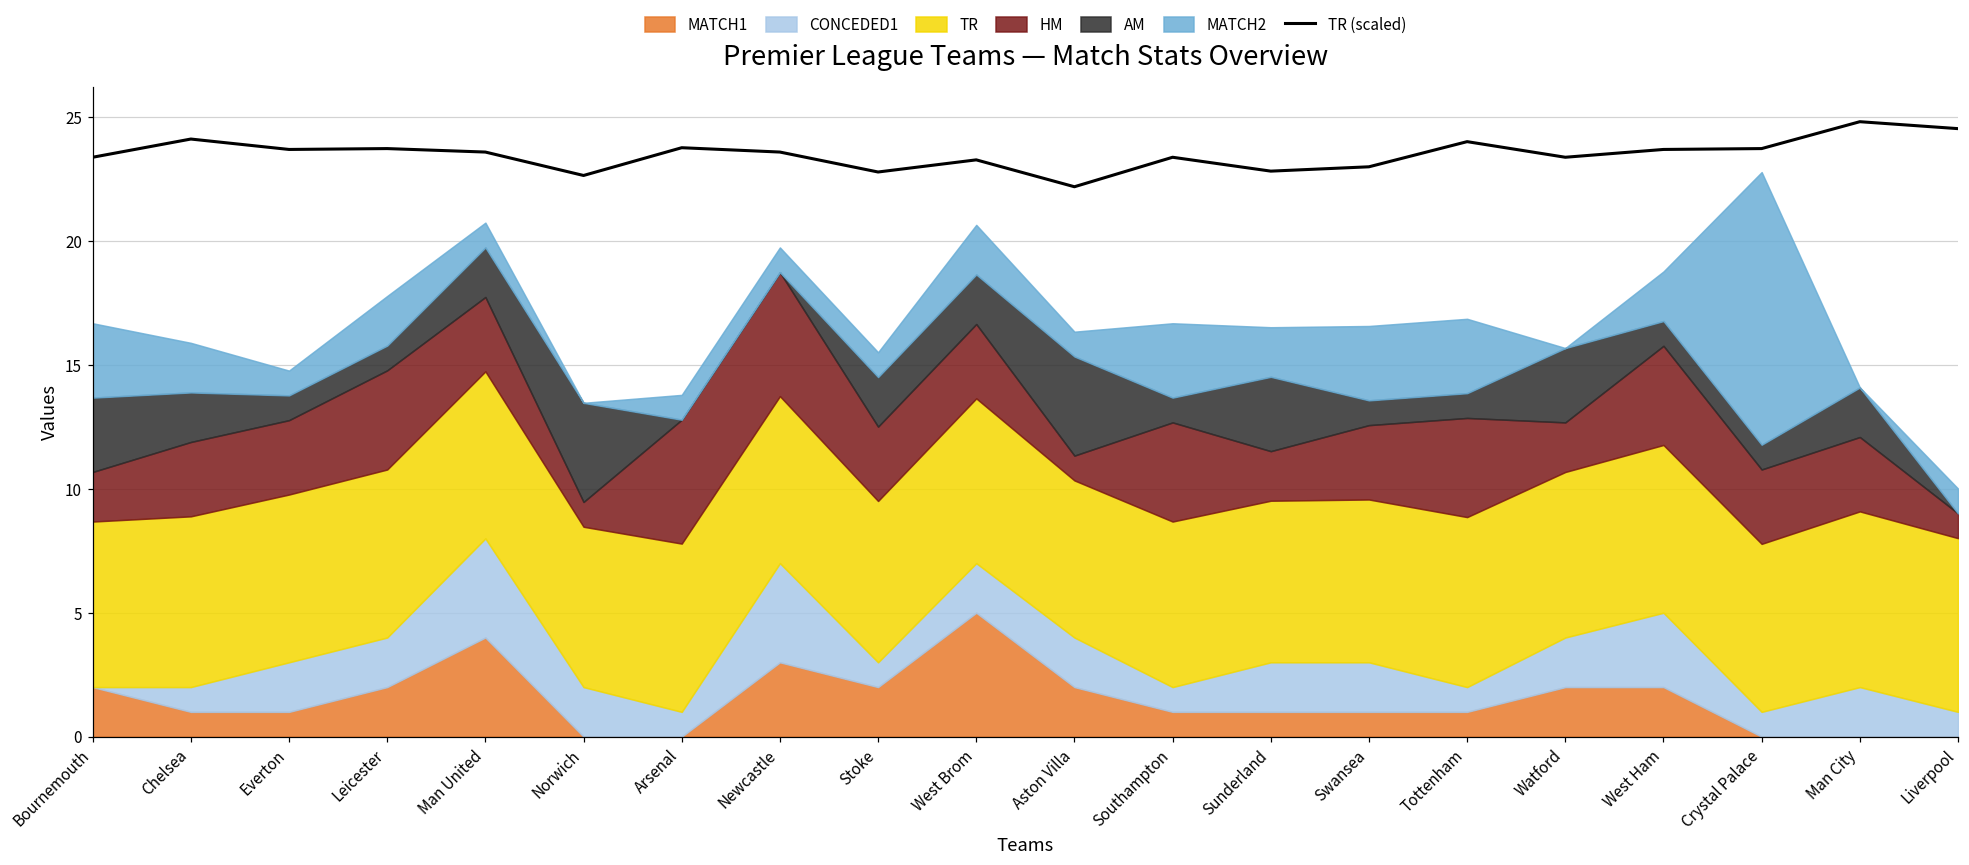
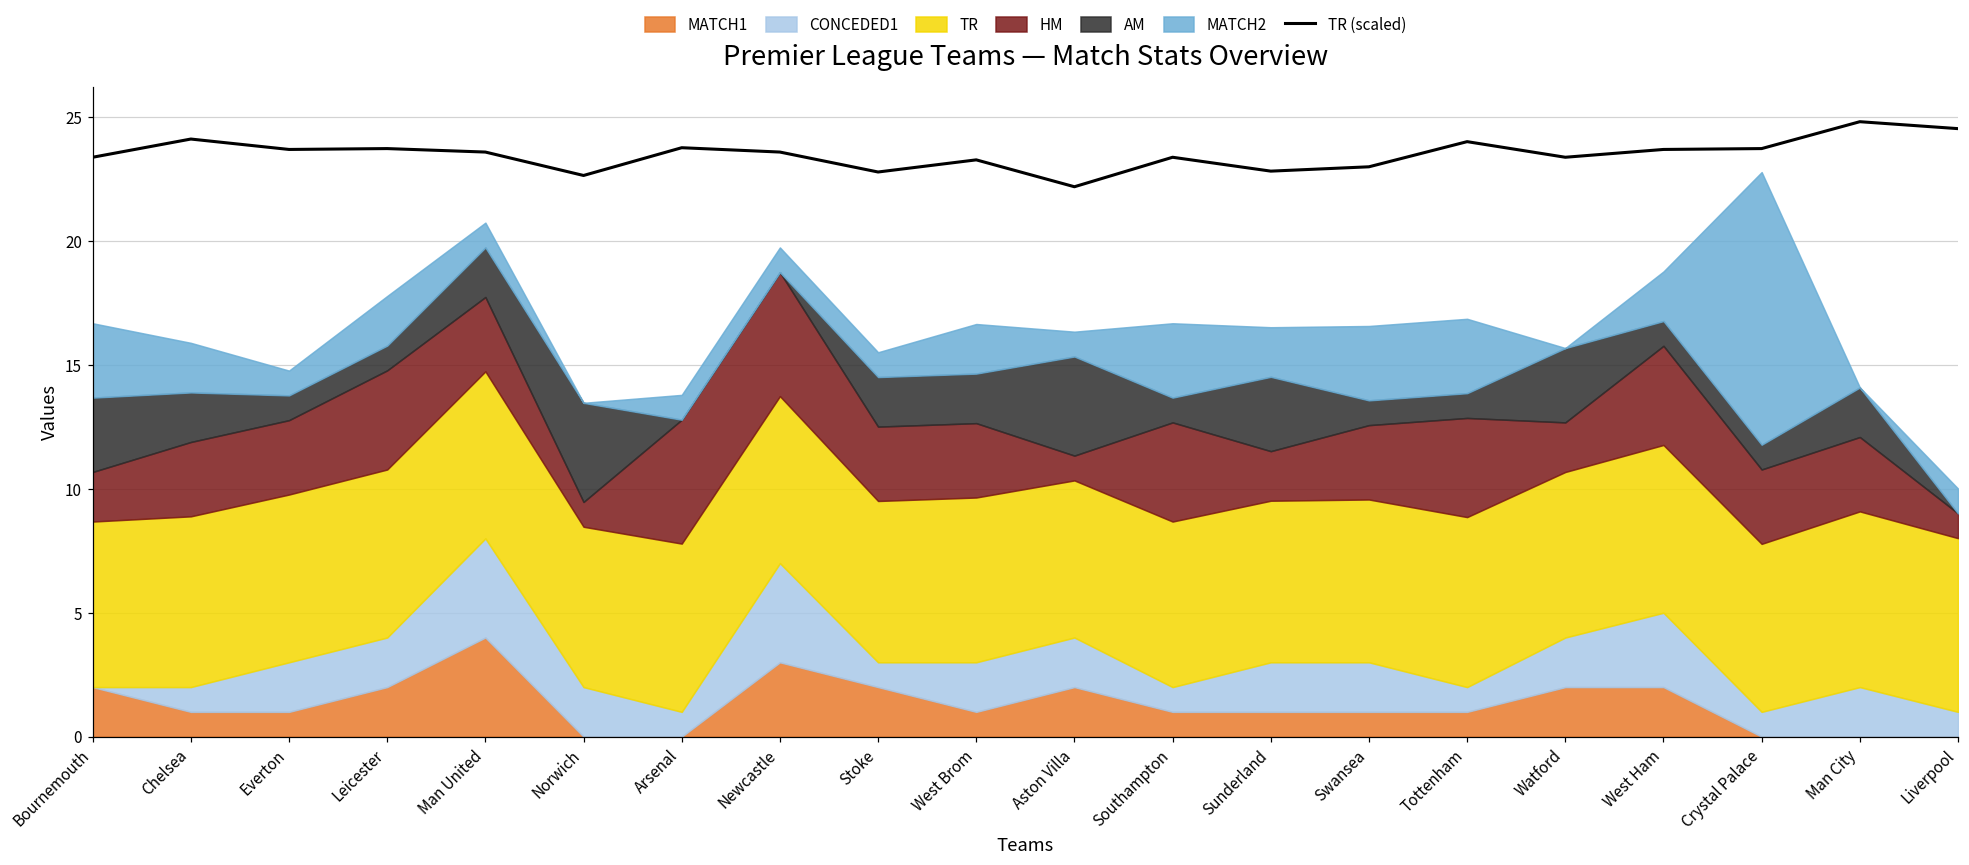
  {
    "TR (scaled)": {
      "Bournemouth": 23.4,
      "Chelsea": 24.1,
      "Everton": 23.7,
      "Leicester": 23.7,
      "Man United": 23.6,
      "Norwich": 22.6,
      "Arsenal": 23.8,
      "Newcastle": 23.6,
      "Stoke": 22.8,
      "West Brom": 23.3,
      "Aston Villa": 22.2,
      "Southampton": 23.4,
      "Sunderland": 22.8,
      "Swansea": 23,
      "Tottenham": 24,
      "Watford": 23.4,
      "West Ham": 23.7,
      "Crystal Palace": 23.7,
      "Man City": 24.8,
      "Liverpool": 24.5
    },
    "MATCH1": {
      "Chelsea": 1,
      "Everton": 1,
      "Leicester": 2,
      "Man United": 4,
      "Norwich": 0,
      "Arsenal": 0,
      "Newcastle": 3,
      "Stoke": 2,
-     "West Brom": 5,
+     "West Brom": 1,
      "Aston Villa": 2,
      "Southampton": 1,
      "Sunderland": 1,
      "Swansea": 1,
      "Tottenham": 1,
      "Watford": 2,
      "West Ham": 2,
      "Crystal Palace": 0,
      "Man City": 0,
      "Liverpool": 0
    },
    "CONCEDED1": {
      "Chelsea": 1,
      "Everton": 2,
      "Leicester": 2,
      "Man United": 4,
      "Norwich": 2,
      "Arsenal": 1,
      "Newcastle": 4,
      "Stoke": 1,
      "West Brom": 2,
      "Aston Villa": 2,
      "Southampton": 1,
      "Sunderland": 2,
      "Swansea": 2,
      "Tottenham": 1,
      "Watford": 2,
      "West Ham": 3,
      "Crystal Palace": 1,
      "Man City": 2,
      "Liverpool": 1
    },
    "TR": {
      "Bournemouth": 6.7,
      "Chelsea": 7,
      "Everton": 6.8,
      "Leicester": 6.8,
      "Man United": 6.7,
      "Norwich": 6.5,
      "Arsenal": 6.8,
      "Newcastle": 6.7,
      "Stoke": 6.5,
      "West Brom": 6.7,
      "Aston Villa": 6.3,
      "Southampton": 6.7,
      "Sunderland": 6.5,
      "Swansea": 6.6,
      "Tottenham": 6.9,
      "Watford": 6.7,
      "West Ham": 6.8,
      "Crystal Palace": 6.8,
      "Man City": 7,
      "Liverpool": 7
    },
    "HM": {
      "Bournemouth": 2,
      "Chelsea": 3,
      "Everton": 3,
      "Leicester": 4,
      "Man United": 3,
      "Norwich": 1,
      "Stoke": 3,
      "West Brom": 3,
      "Aston Villa": 1,
      "Southampton": 4,
      "Sunderland": 2,
      "Swansea": 3,
      "Tottenham": 4,
      "Watford": 2,
      "West Ham": 4,
      "Crystal Palace": 3,
      "Man City": 3
    },
    "AM": {
      "Bournemouth": 3,
      "Chelsea": 2,
      "Everton": 1,
      "Leicester": 1,
      "Man United": 2,
      "Stoke": 2,
      "West Brom": 2,
      "Aston Villa": 4,
      "Southampton": 1,
      "Sunderland": 3,
      "Swansea": 1,
      "Tottenham": 1,
      "West Ham": 1,
      "Crystal Palace": 1
    },
    "MATCH2": {
      "Bournemouth": 3,
      "Chelsea": 2,
      "Everton": 1,
      "Leicester": 2,
      "Man United": 1,
      "Arsenal": 1,
      "Newcastle": 1,
      "Stoke": 1,
      "West Brom": 2,
      "Aston Villa": 1,
      "Southampton": 3,
      "Sunderland": 2,
      "Swansea": 3,
      "Tottenham": 3,
      "West Ham": 2,
      "Crystal Palace": 11,
      "Liverpool": 1
    }
  }
